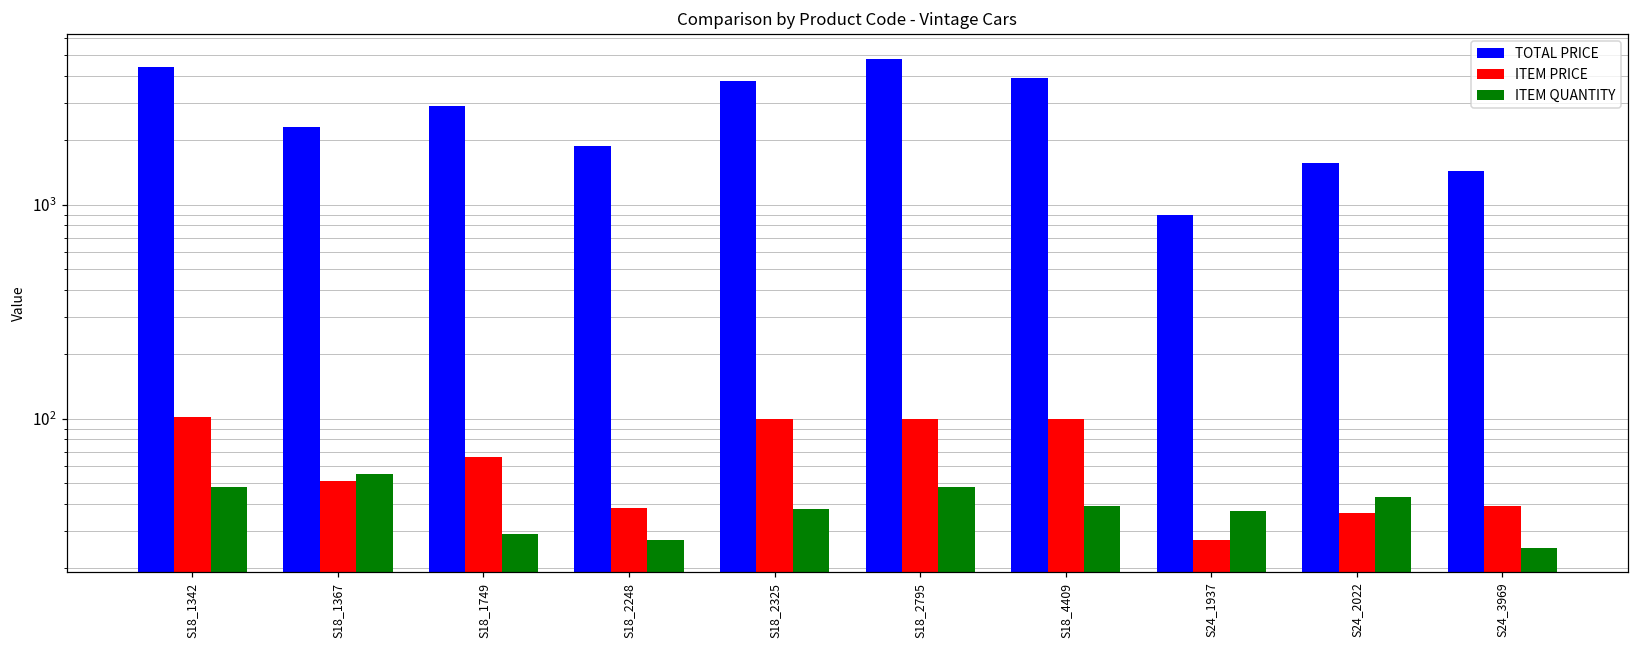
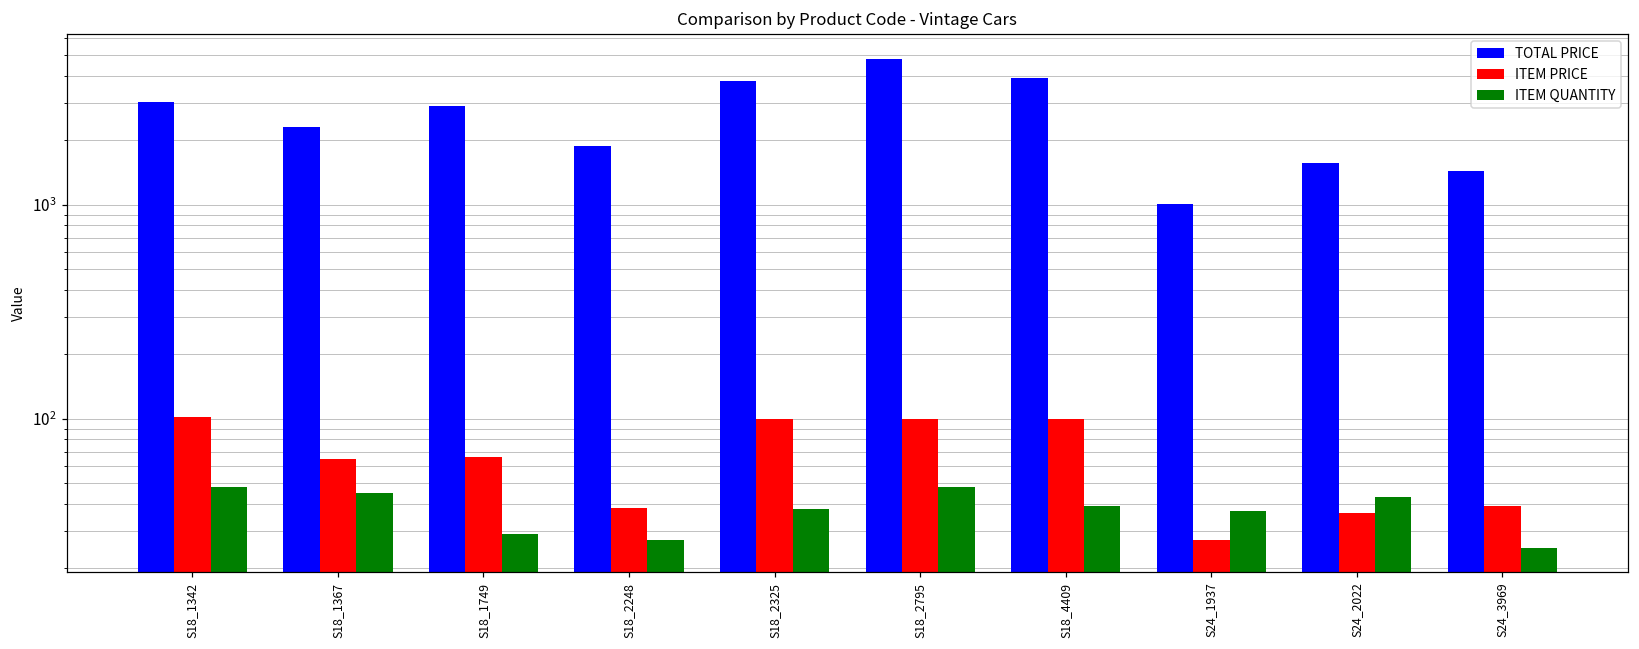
  {
    "TOTAL PRICE": {
-     "S18_1342": 4400,
+     "S18_1342": 3000,
      "S18_1367": 2300,
      "S18_1749": 2900,
      "S18_2248": 1900,
      "S18_2325": 3800,
      "S18_2795": 4800,
      "S18_4409": 3900,
-     "S24_1937": 900,
+     "S24_1937": 1000,
      "S24_2022": 1600,
      "S24_3969": 1400
    },
    "ITEM PRICE": {
      "S18_1342": 100,
-     "S18_1367": 51,
+     "S18_1367": 65,
      "S18_1749": 66,
      "S18_2248": 38,
      "S18_2325": 100,
      "S18_2795": 100,
      "S18_4409": 100,
      "S24_1937": 27,
      "S24_2022": 36,
      "S24_3969": 39
    },
    "ITEM QUANTITY": {
      "S18_1342": 48,
-     "S18_1367": 55,
+     "S18_1367": 45,
      "S18_1749": 29,
      "S18_2248": 27,
      "S18_2325": 38,
      "S18_2795": 48,
      "S18_4409": 39,
      "S24_1937": 37,
      "S24_2022": 43,
      "S24_3969": 25
    }
  }
